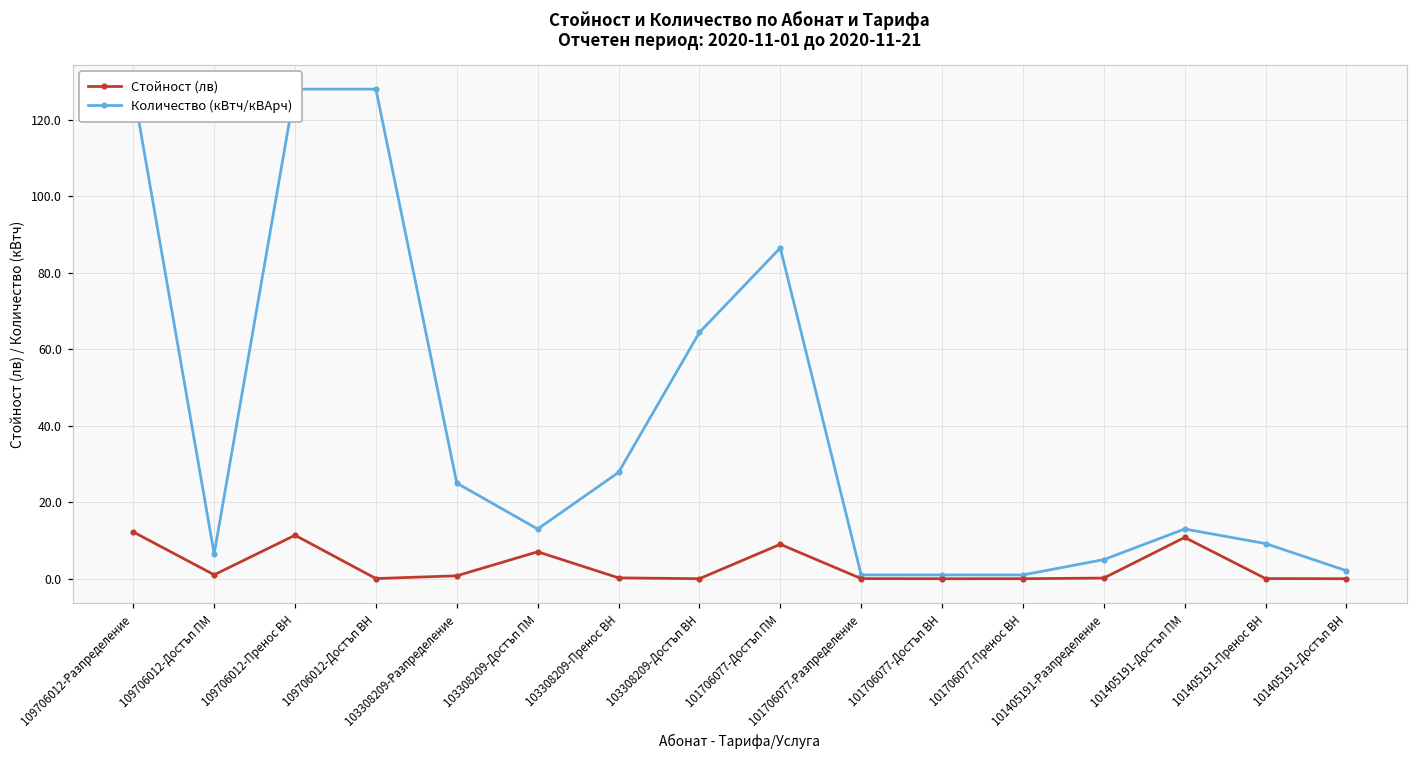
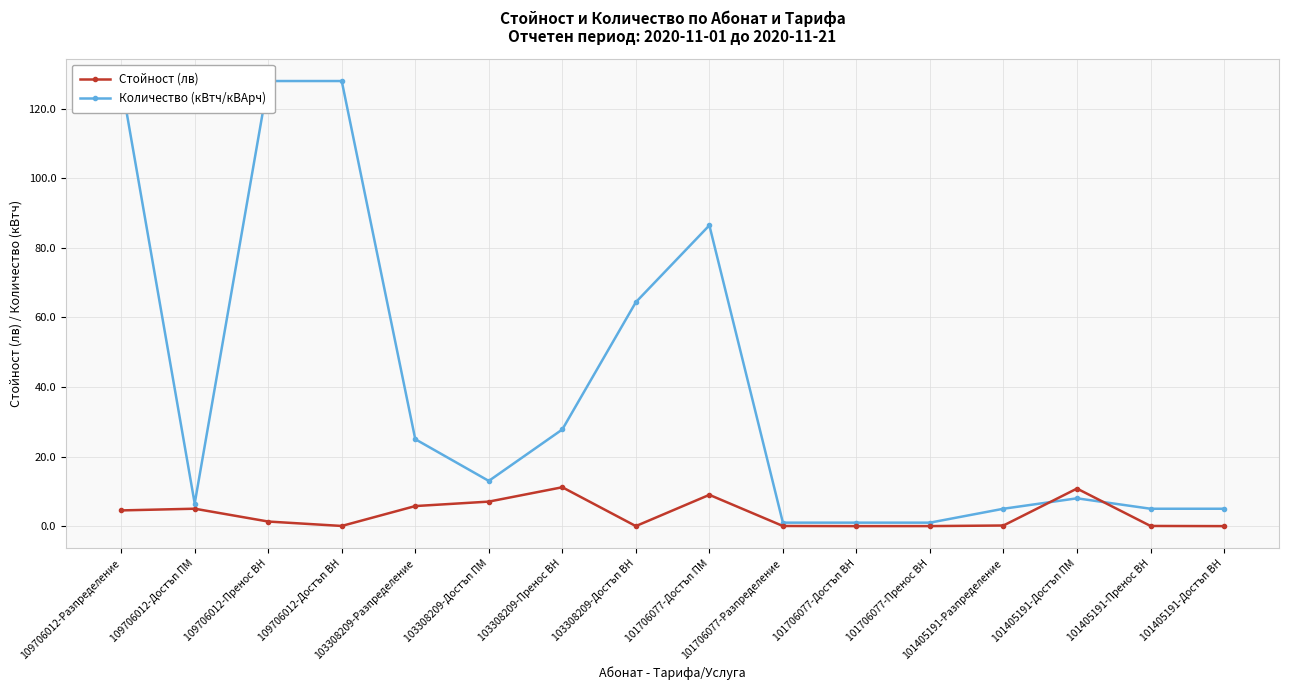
  {
    "Стойност (лв)": {
-     "109706012-Разпределение": 12,
-     "109706012-Достъп ПМ": 1,
-     "109706012-Пренос ВН": 11,
+     "109706012-Разпределение": 5,
+     "109706012-Достъп ПМ": 5,
+     "109706012-Пренос ВН": 1,
      "109706012-Достъп ВН": 0,
-     "103308209-Разпределение": 1,
+     "103308209-Разпределение": 6,
      "103308209-Достъп ПМ": 7,
-     "103308209-Пренос ВН": 0,
+     "103308209-Пренос ВН": 11,
      "103308209-Достъп ВН": 0,
      "101706077-Достъп ПМ": 9,
      "101706077-Разпределение": 0,
      "101706077-Достъп ВН": 0,
      "101706077-Пренос ВН": 0,
      "101405191-Разпределение": 0,
      "101405191-Достъп ПМ": 11,
      "101405191-Пренос ВН": 0,
      "101405191-Достъп ВН": 0
    },
    "Количество (кВтч/кВАрч)": {
      "109706012-Достъп ПМ": 7,
      "109706012-Достъп ВН": 128,
      "103308209-Разпределение": 25,
      "103308209-Достъп ПМ": 13,
      "103308209-Пренос ВН": 28,
      "103308209-Достъп ВН": 64,
      "101706077-Достъп ПМ": 87,
      "101706077-Разпределение": 1,
      "101706077-Достъп ВН": 1,
      "101706077-Пренос ВН": 1,
      "101405191-Разпределение": 5,
-     "101405191-Достъп ПМ": 13,
-     "101405191-Пренос ВН": 9,
-     "101405191-Достъп ВН": 2
+     "101405191-Достъп ПМ": 8,
+     "101405191-Пренос ВН": 5,
+     "101405191-Достъп ВН": 5
    }
  }
